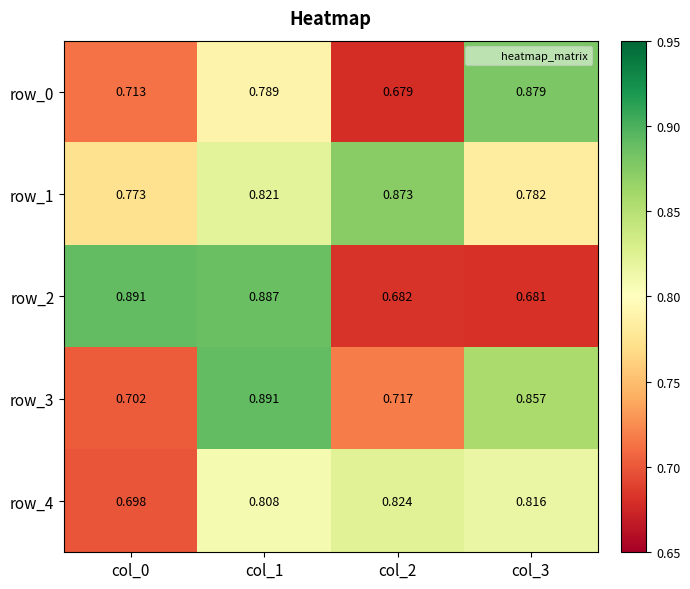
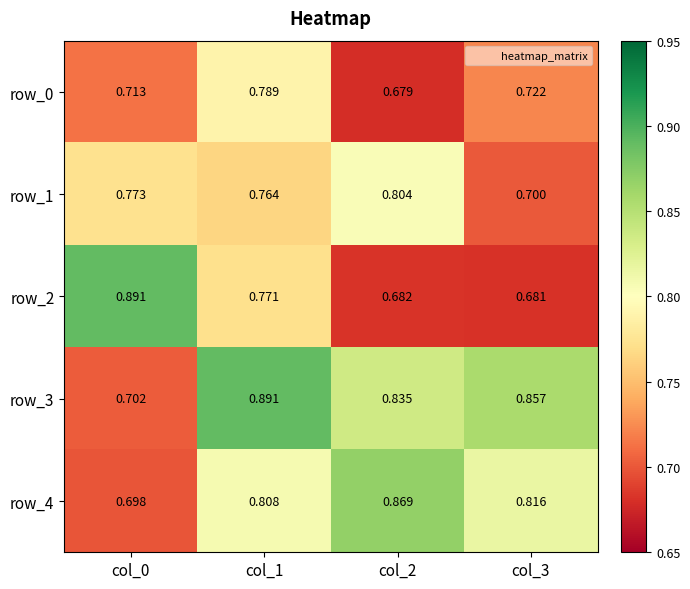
  {
    "row_0": {
      "col_0": 0.713,
      "col_1": 0.789,
      "col_2": 0.679,
-     "col_3": 0.879
+     "col_3": 0.722
    },
    "row_1": {
      "col_0": 0.773,
-     "col_1": 0.821,
-     "col_2": 0.873,
-     "col_3": 0.782
+     "col_1": 0.764,
+     "col_2": 0.804,
+     "col_3": 0.700
    },
    "row_2": {
      "col_0": 0.891,
-     "col_1": 0.887,
+     "col_1": 0.771,
      "col_2": 0.682,
      "col_3": 0.681
    },
    "row_3": {
      "col_0": 0.702,
      "col_1": 0.891,
-     "col_2": 0.717,
+     "col_2": 0.835,
      "col_3": 0.857
    },
    "row_4": {
      "col_0": 0.698,
      "col_1": 0.808,
-     "col_2": 0.824,
+     "col_2": 0.869,
      "col_3": 0.816
    }
  }
